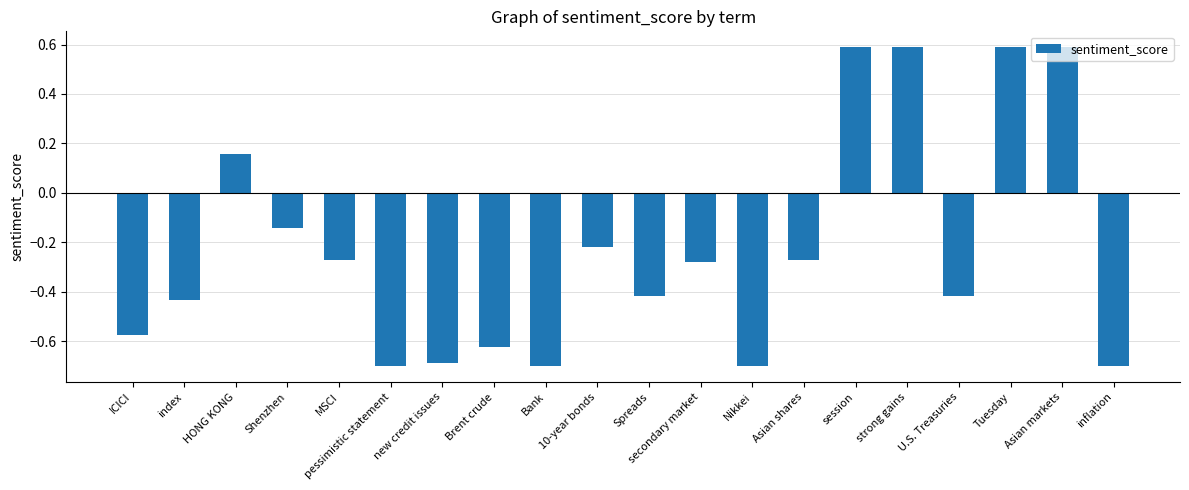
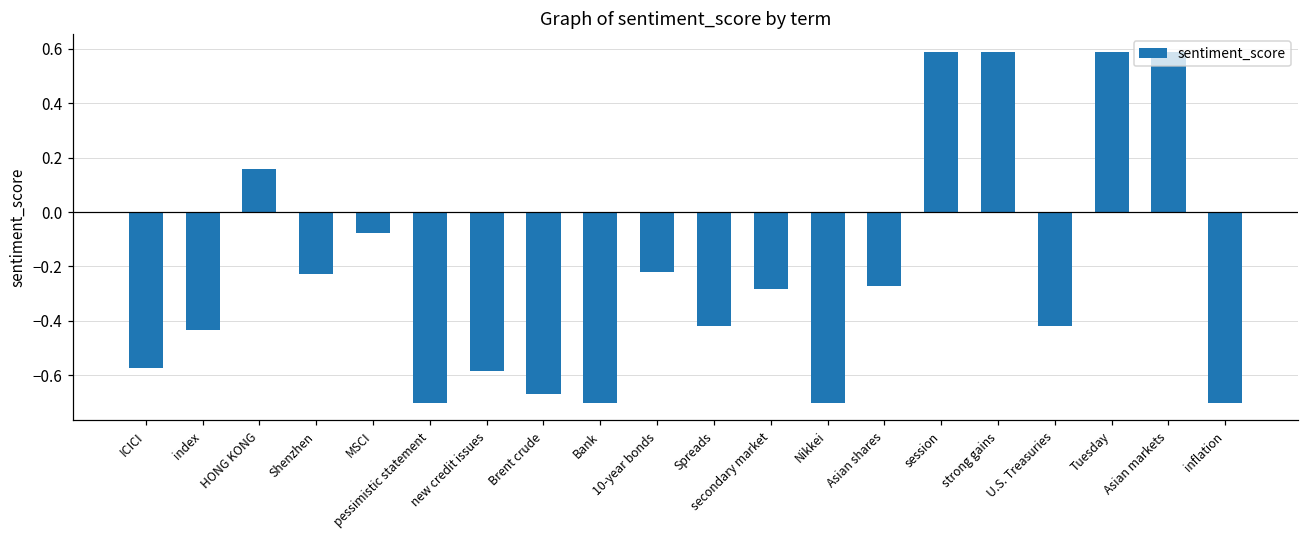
  {
    "ICICI": -0.57,
    "index": -0.43,
    "HONG KONG": 0.16,
-   "Shenzhen": -0.14,
-   "MSCI": -0.27,
+   "Shenzhen": -0.23,
+   "MSCI": -0.08,
    "pessimistic statement": -0.70,
-   "new credit issues": -0.69,
-   "Brent crude": -0.62,
+   "new credit issues": -0.58,
+   "Brent crude": -0.67,
    "Bank": -0.70,
    "10-year bonds": -0.22,
    "Spreads": -0.42,
    "secondary market": -0.28,
    "Nikkei": -0.70,
    "Asian shares": -0.27,
    "session": 0.59,
    "strong gains": 0.59,
    "U.S. Treasuries": -0.42,
    "Tuesday": 0.59,
    "inflation": -0.70
  }
